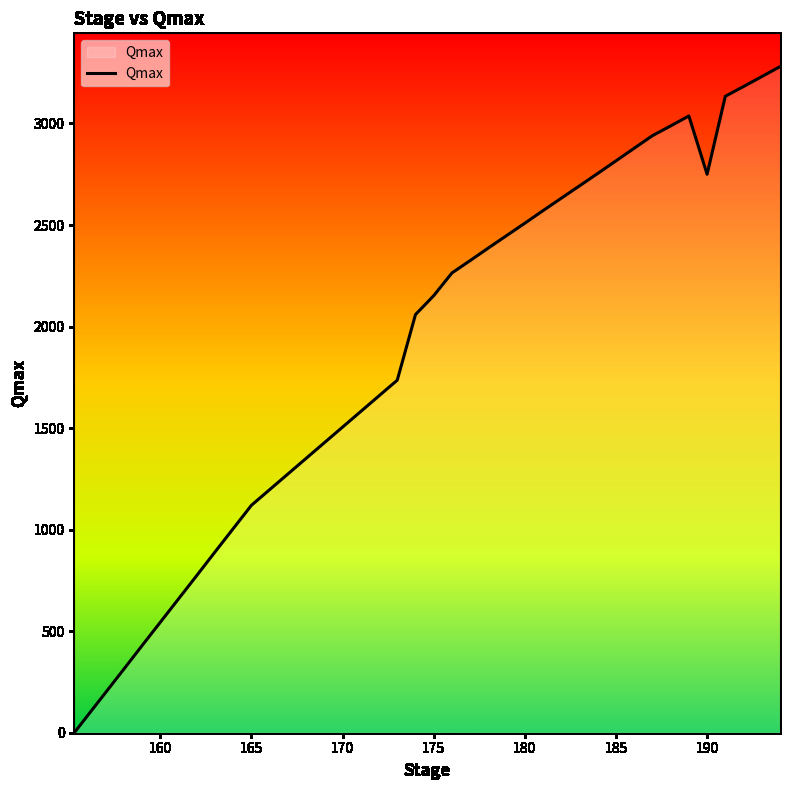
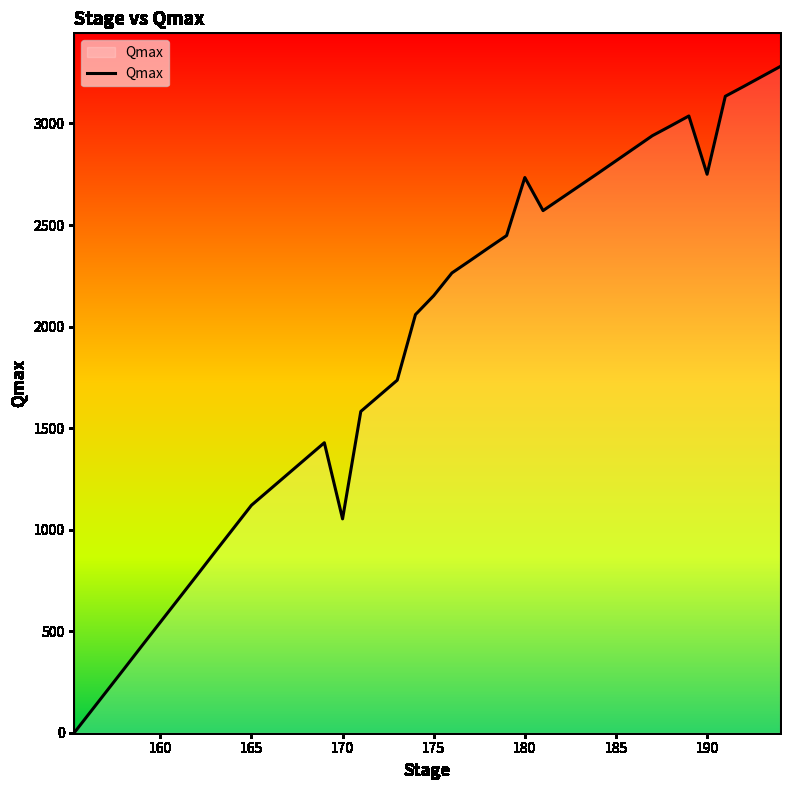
  {
    "160": 540,
    "165": 1120,
-   "170": 1510,
+   "170": 1050,
    "175": 2150,
-   "180": 2510,
+   "180": 2730,
    "185": 2820,
    "190": 2750
  }
